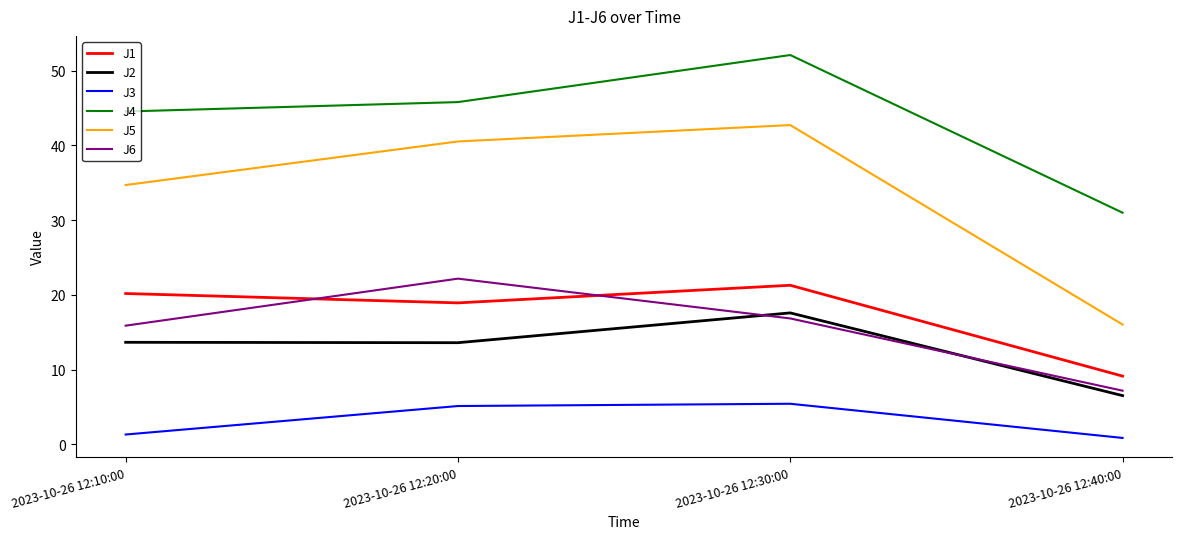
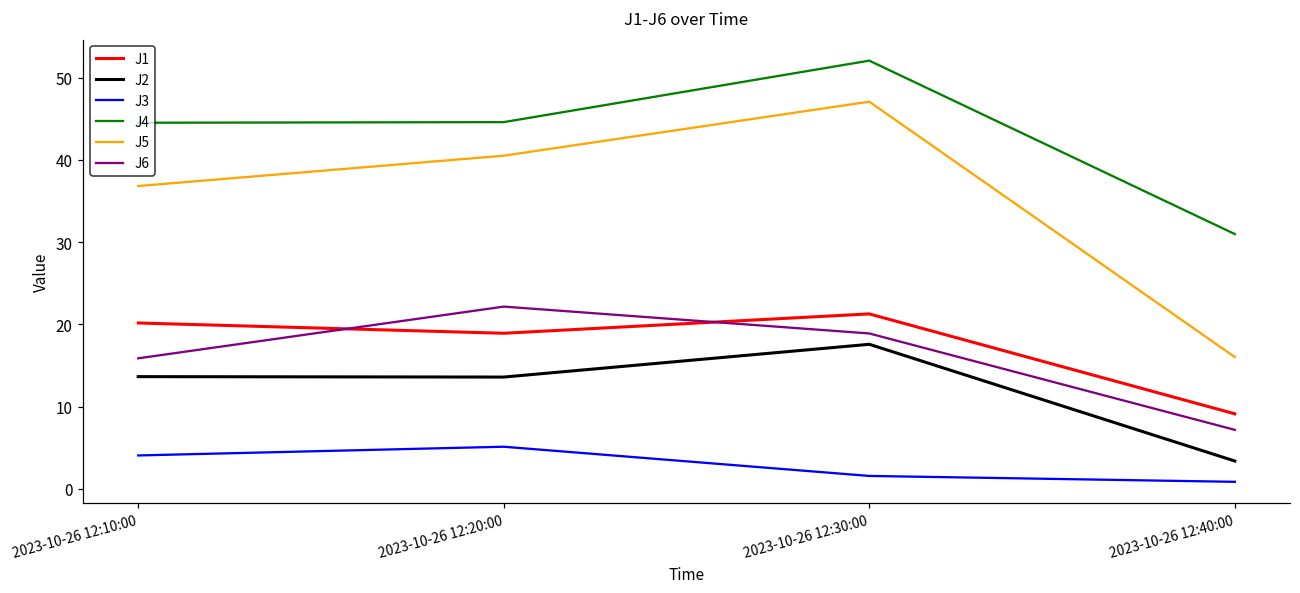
  {
    "J1": {
      "2023-10-26 12:10:00": 20,
      "2023-10-26 12:20:00": 19,
      "2023-10-26 12:30:00": 21,
      "2023-10-26 12:40:00": 9
    },
    "J2": {
      "2023-10-26 12:10:00": 14,
      "2023-10-26 12:20:00": 14,
      "2023-10-26 12:30:00": 18,
-     "2023-10-26 12:40:00": 7
+     "2023-10-26 12:40:00": 3
    },
    "J3": {
-     "2023-10-26 12:10:00": 1,
+     "2023-10-26 12:10:00": 4,
      "2023-10-26 12:20:00": 5,
-     "2023-10-26 12:30:00": 5,
+     "2023-10-26 12:30:00": 2,
      "2023-10-26 12:40:00": 1
    },
    "J4": {
-     "2023-10-26 12:20:00": 46,
+     "2023-10-26 12:20:00": 45,
      "2023-10-26 12:30:00": 52,
      "2023-10-26 12:40:00": 31
    },
    "J5": {
-     "2023-10-26 12:10:00": 35,
+     "2023-10-26 12:10:00": 37,
      "2023-10-26 12:20:00": 41,
-     "2023-10-26 12:30:00": 43,
+     "2023-10-26 12:30:00": 47,
      "2023-10-26 12:40:00": 16
    },
    "J6": {
      "2023-10-26 12:10:00": 16,
      "2023-10-26 12:20:00": 22,
-     "2023-10-26 12:30:00": 17,
+     "2023-10-26 12:30:00": 19,
      "2023-10-26 12:40:00": 7
    }
  }
